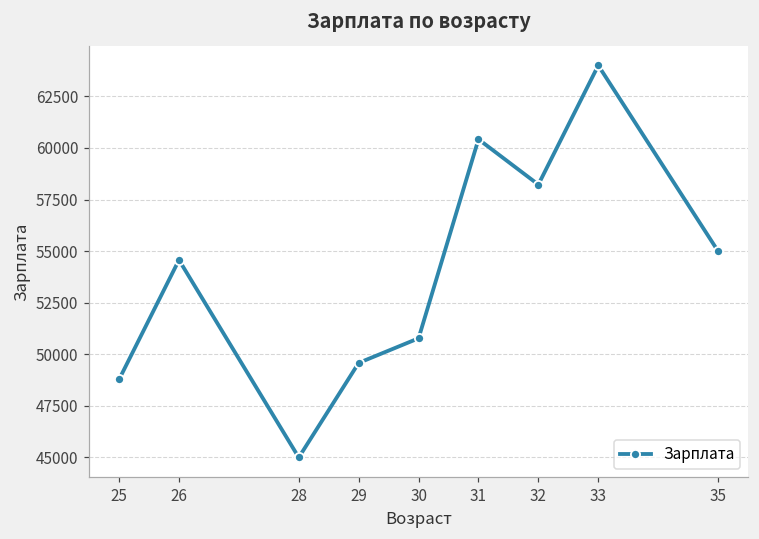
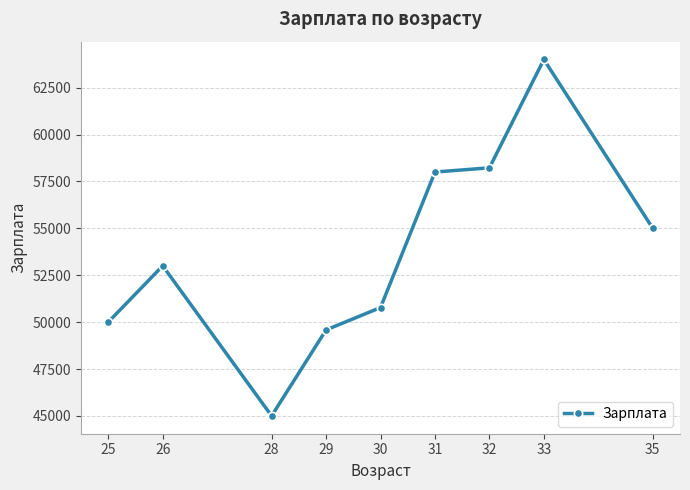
  {
-   "25": 48800,
-   "26": 54600,
+   "25": 50000,
+   "26": 53000,
    "28": 45000,
    "29": 49600,
    "30": 50800,
-   "31": 60400,
+   "31": 58000,
    "32": 58200,
    "33": 64000,
    "35": 55000
  }
